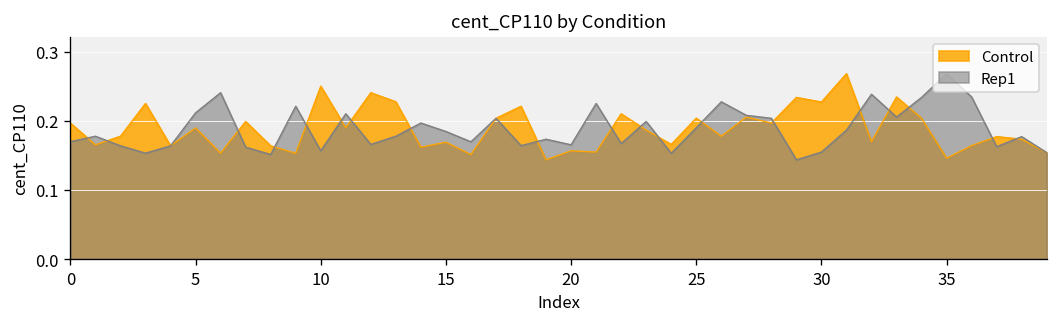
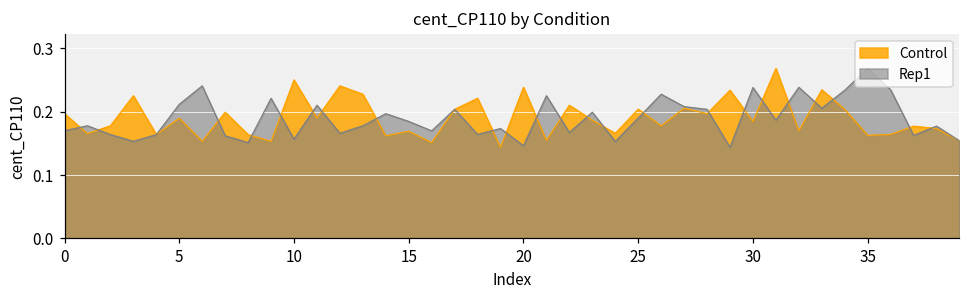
  {
    "Control": {
      "0": 0.20,
      "5": 0.19,
      "10": 0.25,
      "15": 0.17,
-     "20": 0.16,
+     "20": 0.24,
      "25": 0.20,
-     "30": 0.23,
-     "35": 0.15
+     "30": 0.18,
+     "35": 0.16
    },
    "Rep1": {
      "0": 0.17,
      "5": 0.21,
      "10": 0.16,
      "15": 0.18,
-     "20": 0.17,
+     "20": 0.15,
      "25": 0.19,
-     "30": 0.15
+     "30": 0.24
    }
  }
